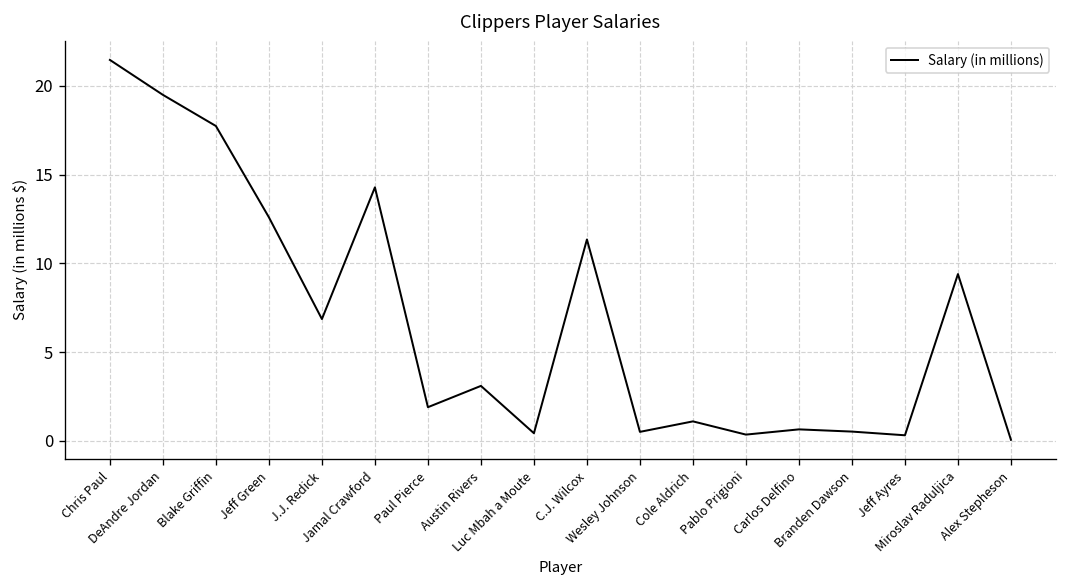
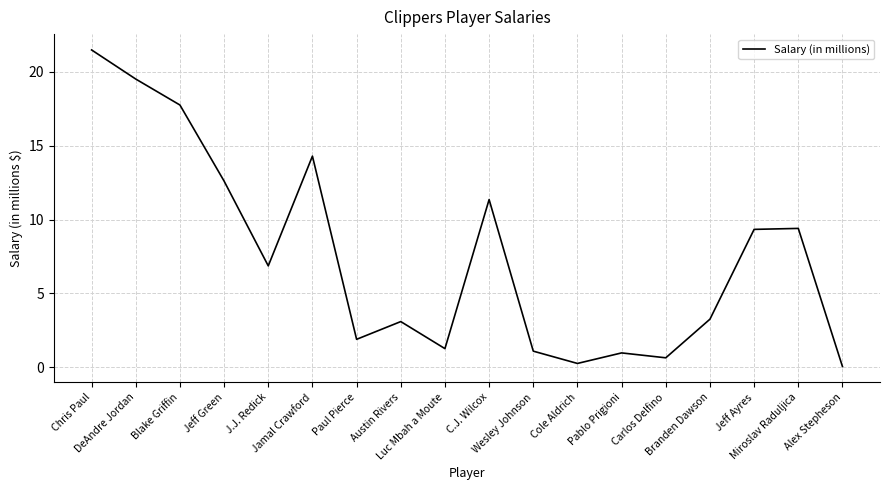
  {
    "Chris Paul": 21.5,
    "DeAndre Jordan": 19.5,
    "Blake Griffin": 17.7,
    "Jeff Green": 12.6,
    "J.J. Redick": 6.9,
    "Jamal Crawford": 14.3,
    "Paul Pierce": 1.9,
    "Austin Rivers": 3.1,
-   "Luc Mbah a Moute": 0.4,
+   "Luc Mbah a Moute": 1.3,
    "C.J. Wilcox": 11.4,
-   "Wesley Johnson": 0.5,
-   "Cole Aldrich": 1.1,
-   "Pablo Prigioni": 0.4,
+   "Wesley Johnson": 1.1,
+   "Cole Aldrich": 0.3,
+   "Pablo Prigioni": 1.0,
    "Carlos Delfino": 0.7,
-   "Branden Dawson": 0.5,
-   "Jeff Ayres": 0.3,
+   "Branden Dawson": 3.3,
+   "Jeff Ayres": 9.3,
    "Miroslav Raduljica": 9.4,
    "Alex Stepheson": 0.1
  }
